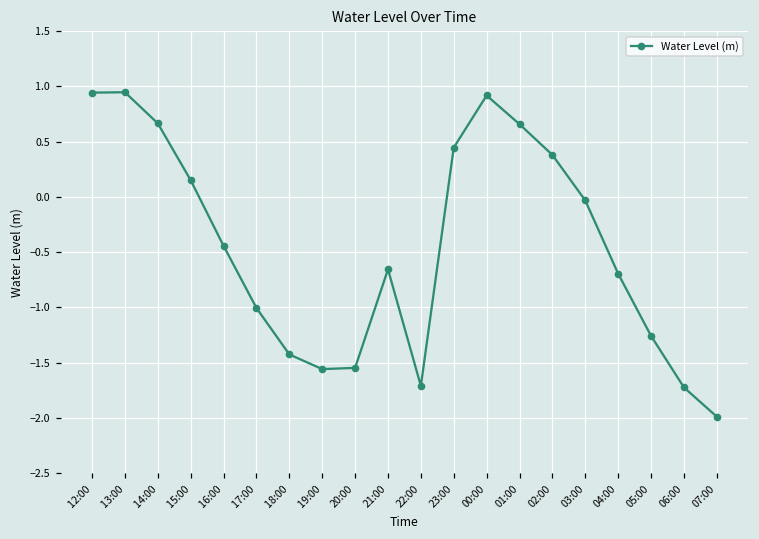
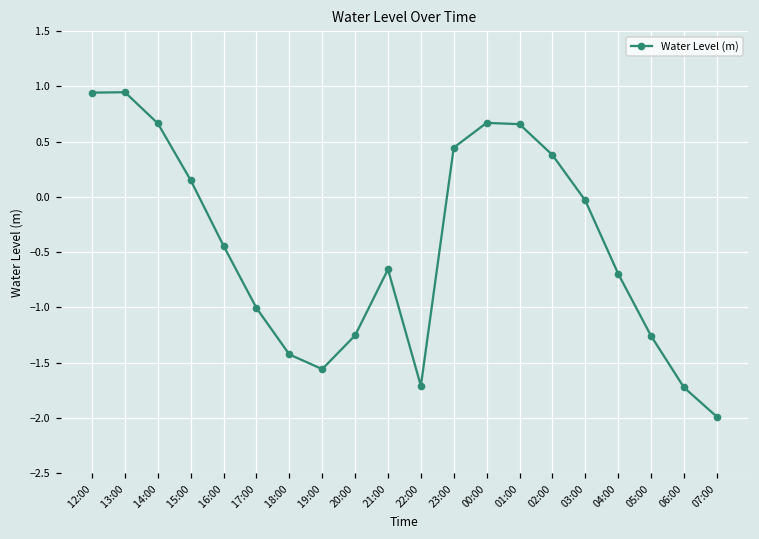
  {
    "12:00": 0.94,
    "13:00": 0.95,
    "14:00": 0.67,
    "15:00": 0.15,
    "16:00": -0.44,
    "17:00": -1.01,
    "18:00": -1.43,
    "19:00": -1.56,
-   "20:00": -1.55,
+   "20:00": -1.25,
    "21:00": -0.66,
    "22:00": -1.71,
    "23:00": 0.45,
-   "00:00": 0.92,
+   "00:00": 0.67,
    "01:00": 0.66,
    "02:00": 0.38,
    "03:00": -0.03,
    "04:00": -0.69,
    "05:00": -1.26,
    "06:00": -1.72,
    "07:00": -1.99
  }
